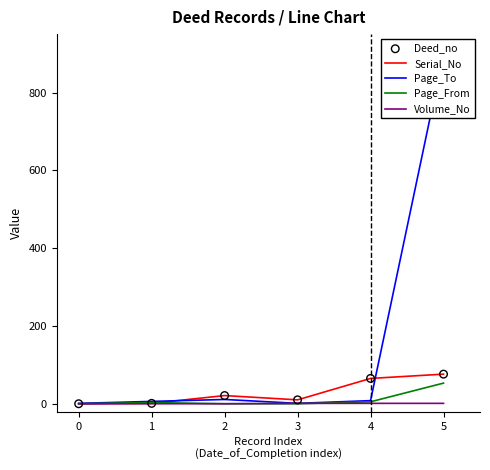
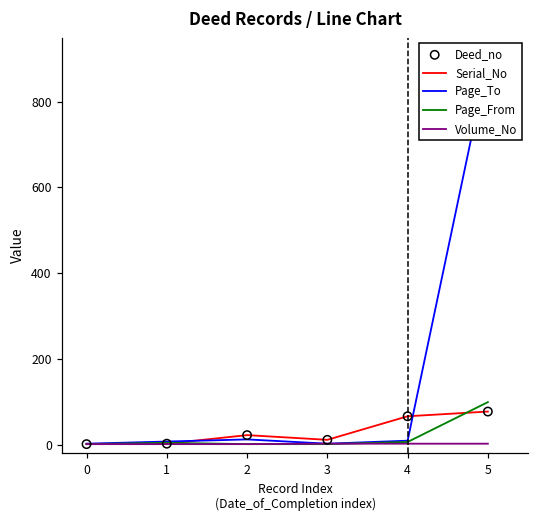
  {
    "Page_To": {
      "2": 10
    },
    "Page_From": {
-     "5": 50
+     "5": 100
    },
    "Volume_No": {
      "5": 0
    }
  }
